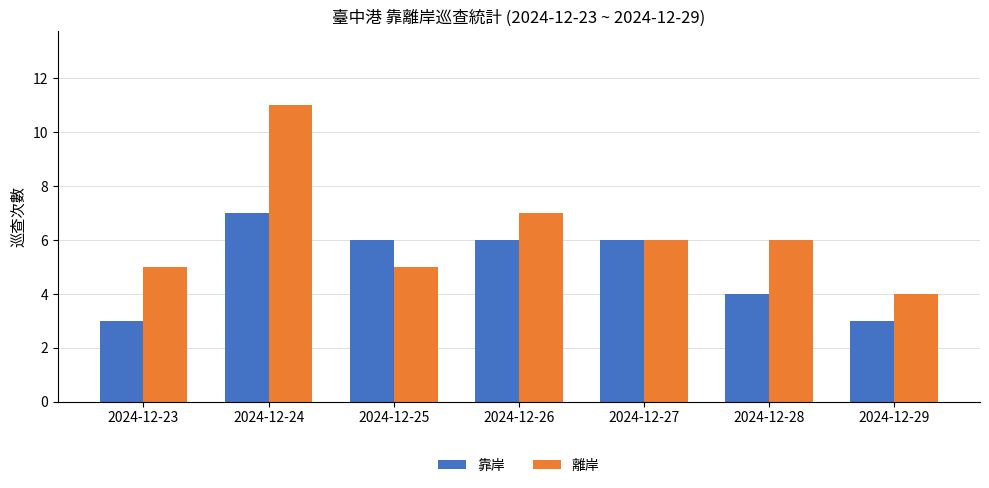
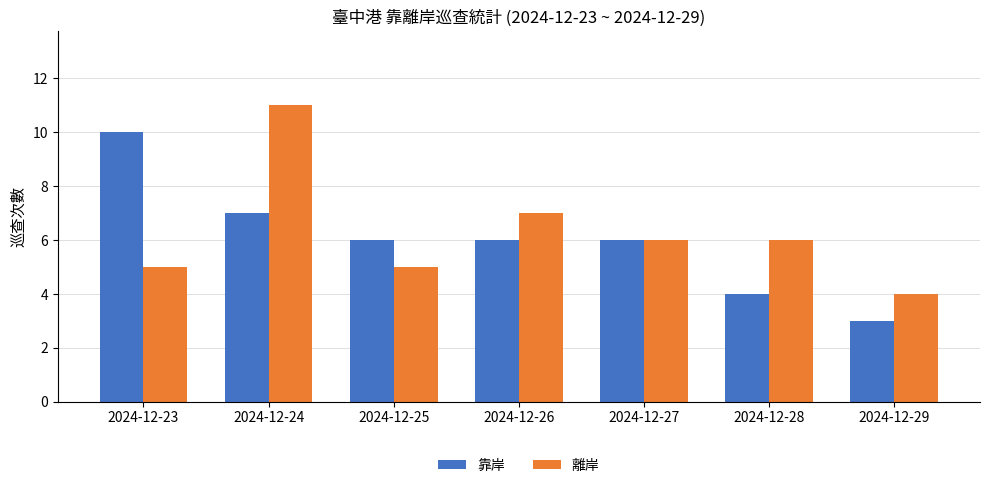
  {
    "靠岸": {
-     "2024-12-23": 3,
+     "2024-12-23": 10,
      "2024-12-24": 7,
      "2024-12-25": 6,
      "2024-12-26": 6,
      "2024-12-27": 6,
      "2024-12-28": 4,
      "2024-12-29": 3
    },
    "離岸": {
      "2024-12-23": 5,
      "2024-12-24": 11,
      "2024-12-25": 5,
      "2024-12-26": 7,
      "2024-12-27": 6,
      "2024-12-28": 6,
      "2024-12-29": 4
    }
  }
